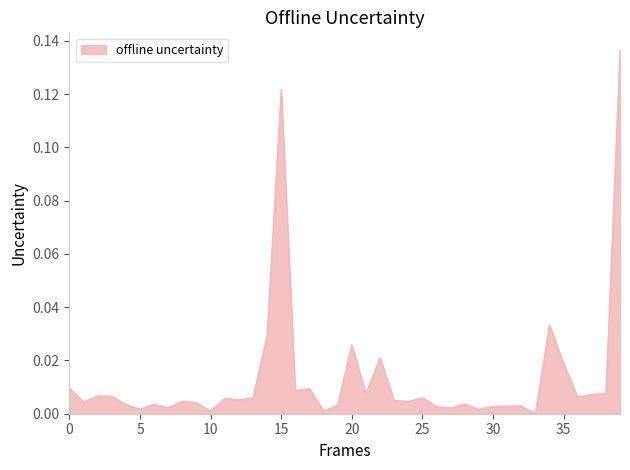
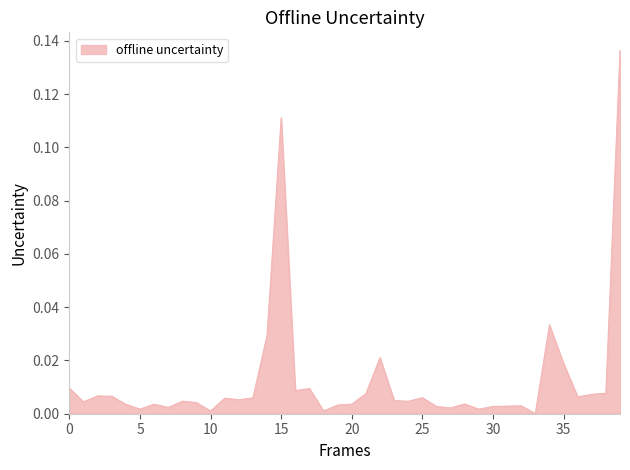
  {
    "0": 0.010,
    "5": 0.002,
    "10": 0.001,
-   "15": 0.122,
-   "20": 0.026,
+   "15": 0.111,
+   "20": 0.004,
    "25": 0.006
  }
